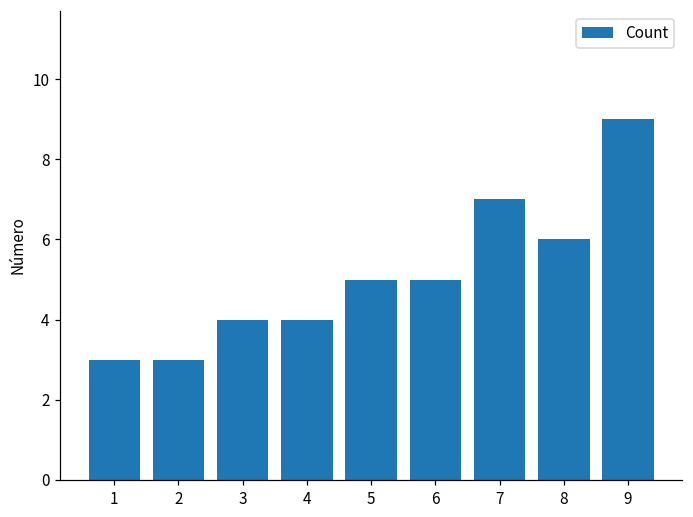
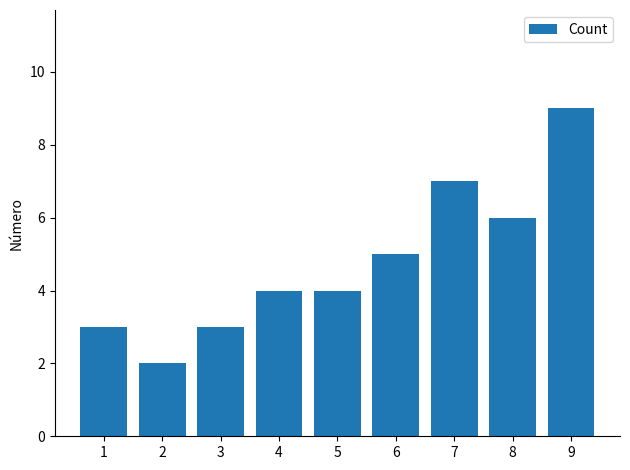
  {
    "1": 3,
-   "2": 3,
-   "3": 4,
+   "2": 2,
+   "3": 3,
    "4": 4,
-   "5": 5,
+   "5": 4,
    "6": 5,
    "7": 7,
    "8": 6,
    "9": 9
  }
